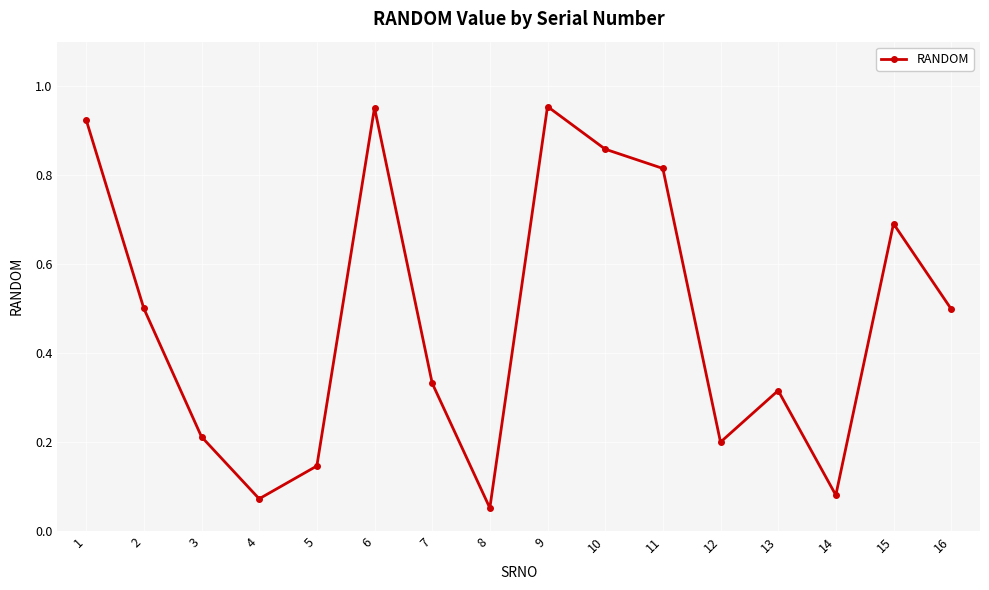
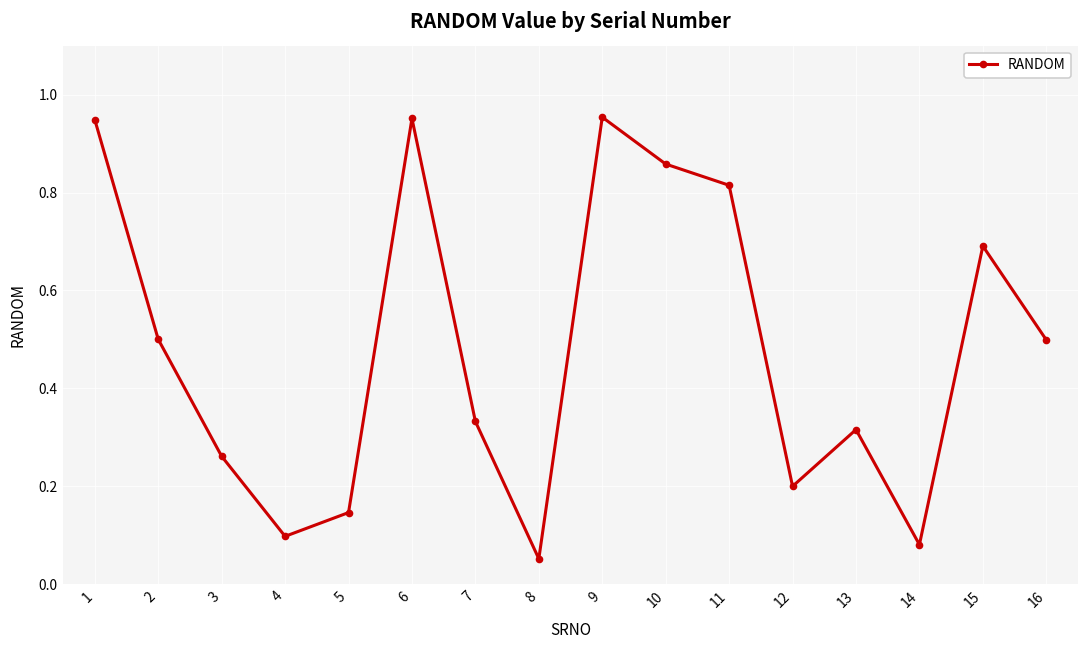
  {
-   "1": 0.92,
+   "1": 0.95,
    "2": 0.50,
-   "3": 0.21,
-   "4": 0.07,
+   "3": 0.26,
+   "4": 0.10,
    "5": 0.15,
    "6": 0.95,
    "7": 0.33,
    "8": 0.05,
    "9": 0.95,
    "10": 0.86,
    "11": 0.81,
    "12": 0.20,
    "13": 0.32,
    "14": 0.08,
    "15": 0.69,
    "16": 0.50
  }
